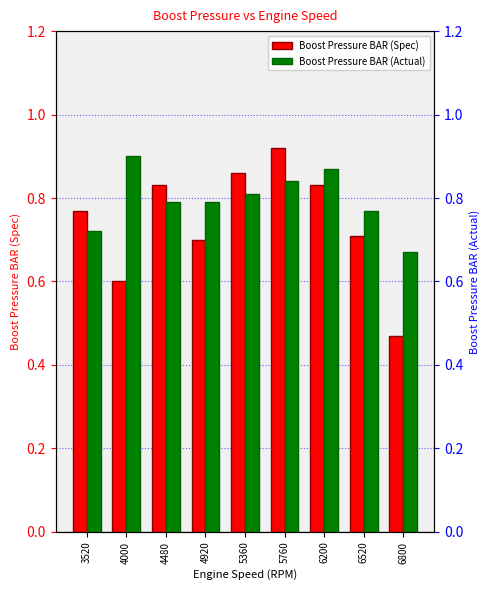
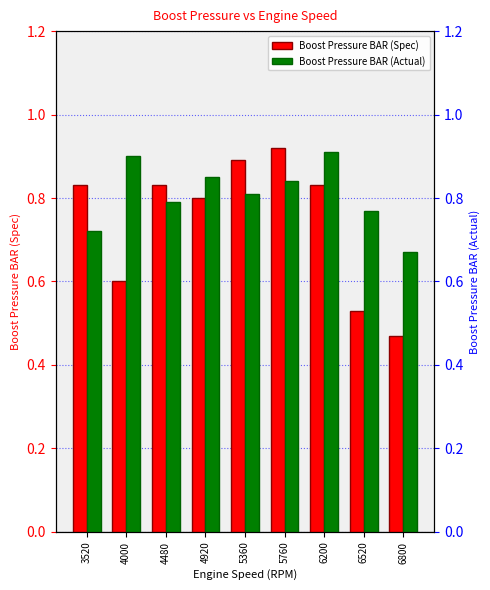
  {
    "Boost Pressure BAR (Spec)": {
-     "3520": 0.77,
+     "3520": 0.83,
      "4000": 0.60,
      "4480": 0.83,
-     "4920": 0.7,
-     "5360": 0.86,
+     "4920": 0.8,
+     "5360": 0.89,
      "5760": 0.92,
      "6200": 0.83,
-     "6520": 0.71,
+     "6520": 0.53,
      "6800": 0.47
    },
    "Boost Pressure BAR (Actual)": {
      "3520": 0.72,
      "4000": 0.90,
      "4480": 0.79,
-     "4920": 0.79,
+     "4920": 0.85,
      "5360": 0.81,
      "5760": 0.84,
-     "6200": 0.87,
+     "6200": 0.91,
      "6520": 0.77,
      "6800": 0.67
    }
  }
